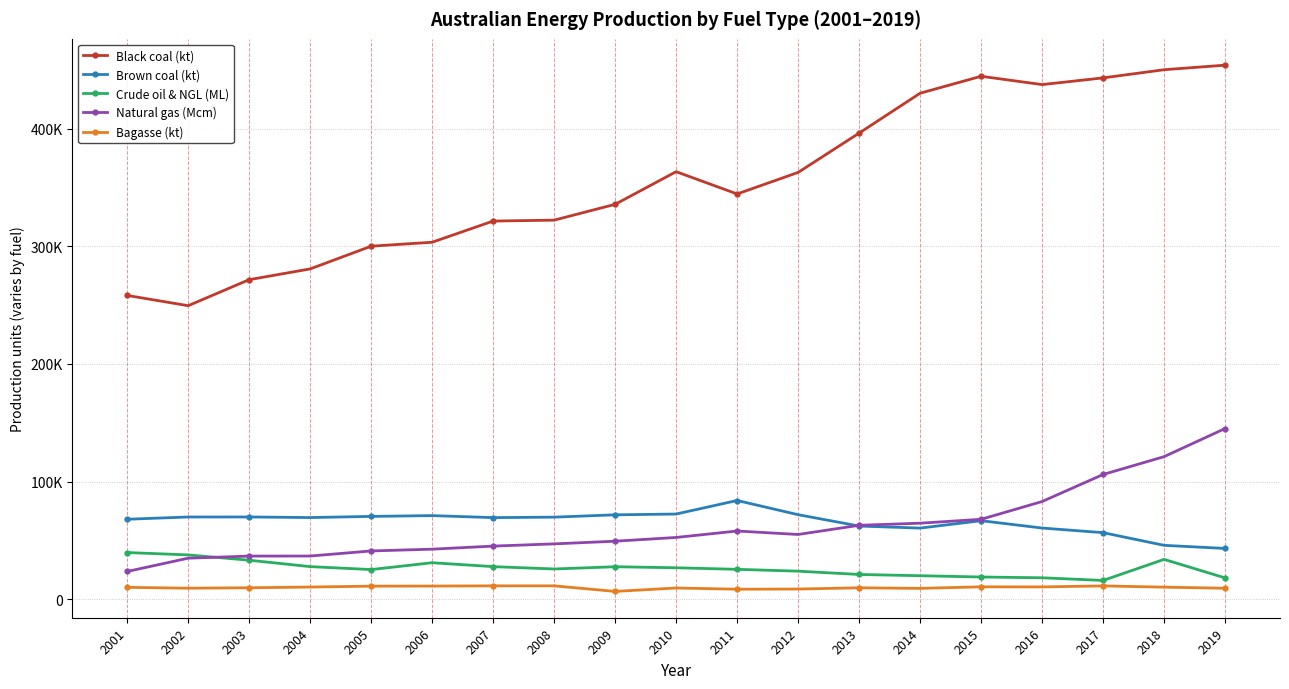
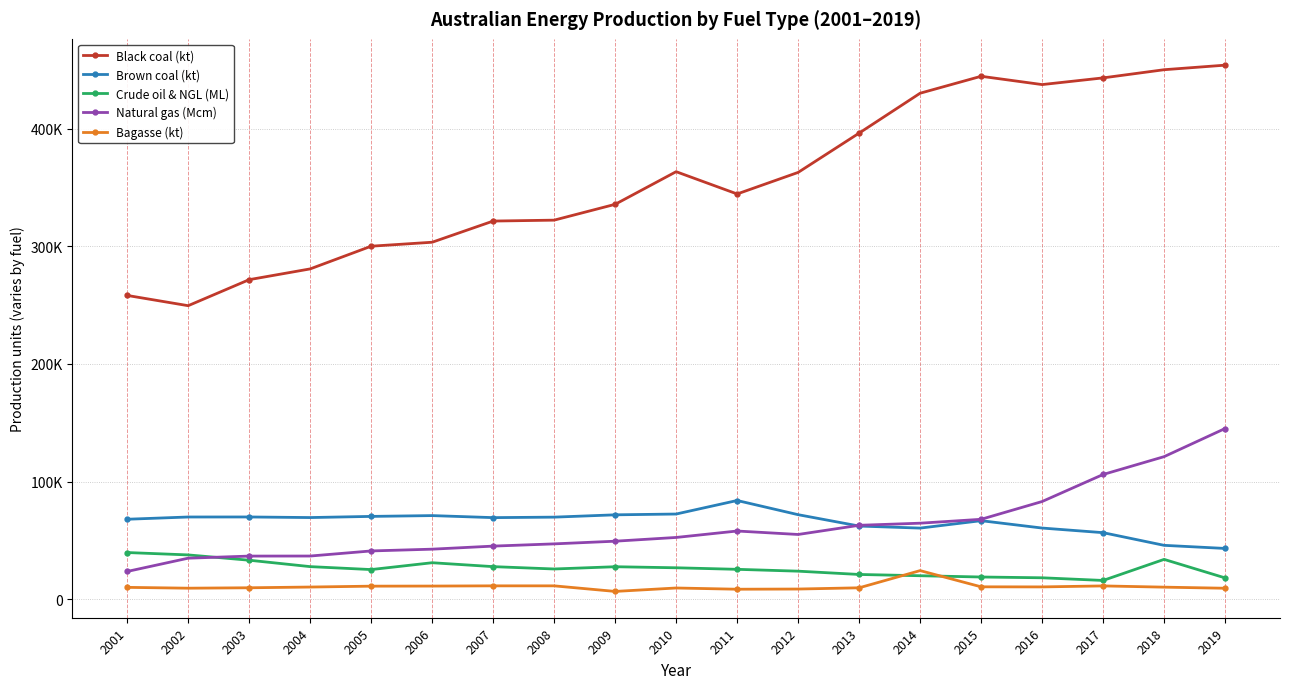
  {
    "Black coal (kt)": {
      "2001": 258000,
      "2002": 250000,
      "2003": 272000,
      "2004": 281000,
      "2005": 300000,
      "2006": 303000,
      "2007": 321000,
      "2008": 322000,
      "2009": 336000,
      "2010": 363000,
      "2011": 344000,
      "2012": 363000,
      "2013": 396000,
      "2014": 430000,
      "2015": 444000,
      "2016": 437000,
      "2017": 443000,
      "2018": 450000,
      "2019": 454000
    },
    "Brown coal (kt)": {
      "2001": 68000,
      "2002": 70000,
      "2003": 70000,
      "2004": 70000,
      "2005": 71000,
      "2006": 71000,
      "2007": 69000,
      "2008": 70000,
      "2009": 72000,
      "2010": 73000,
      "2011": 84000,
      "2012": 72000,
      "2014": 61000,
      "2016": 61000,
      "2017": 57000,
      "2018": 46000,
      "2019": 43000
    },
    "Crude oil & NGL (ML)": {
      "2001": 40000,
      "2002": 38000,
      "2003": 33000,
      "2004": 28000,
      "2005": 25000,
      "2006": 31000,
      "2007": 28000,
      "2008": 26000,
      "2009": 28000,
      "2010": 27000,
      "2011": 26000,
      "2012": 24000,
      "2013": 21000,
      "2014": 20000,
      "2015": 19000,
      "2016": 18000,
      "2017": 16000,
      "2018": 34000,
      "2019": 18000
    },
    "Natural gas (Mcm)": {
      "2001": 24000,
      "2002": 35000,
      "2003": 37000,
      "2004": 37000,
      "2005": 41000,
      "2006": 43000,
      "2007": 45000,
      "2008": 47000,
      "2009": 49000,
      "2010": 53000,
      "2011": 58000,
      "2012": 55000,
      "2014": 65000,
      "2016": 83000,
      "2017": 106000,
      "2018": 121000,
      "2019": 145000
    },
    "Bagasse (kt)": {
      "2001": 10000,
      "2002": 10000,
      "2003": 10000,
      "2004": 11000,
      "2005": 11000,
      "2006": 11000,
      "2007": 12000,
      "2008": 12000,
      "2009": 7000,
      "2010": 10000,
      "2011": 9000,
      "2012": 9000,
      "2013": 10000,
-     "2014": 9000,
+     "2014": 24000,
      "2015": 11000,
      "2016": 11000,
      "2017": 11000,
      "2018": 10000,
      "2019": 10000
    }
  }
